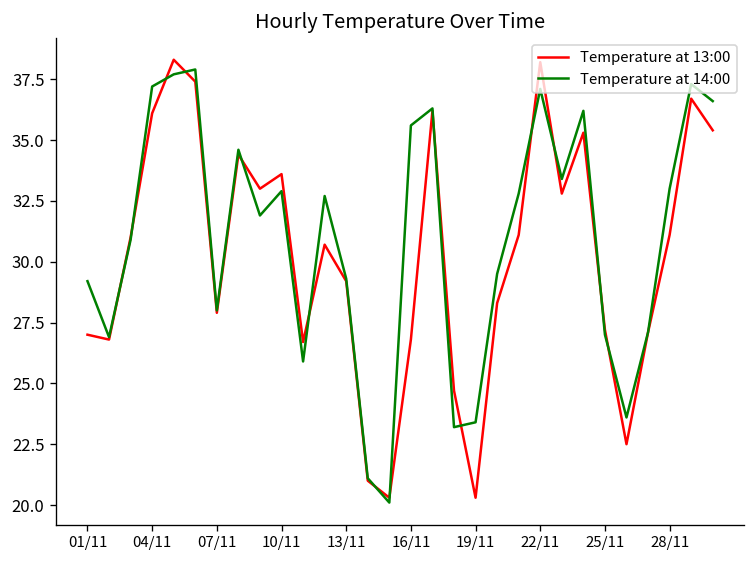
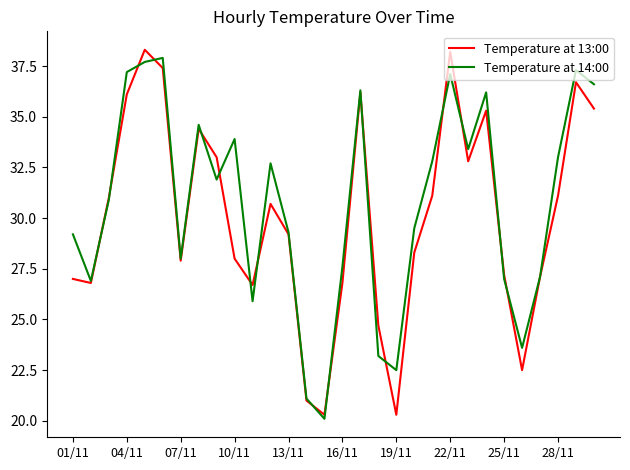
  {
    "Temperature at 13:00": {
      "01/11": 27.0,
      "04/11": 36.1,
-     "10/11": 33.6,
+     "10/11": 28.0,
      "16/11": 26.8,
      "19/11": 20.3,
      "25/11": 27.2,
      "28/11": 31.1
    },
    "Temperature at 14:00": {
      "01/11": 29.2,
      "04/11": 37.2,
-     "10/11": 32.9,
-     "16/11": 35.6,
-     "19/11": 23.4,
+     "10/11": 33.9,
+     "16/11": 27.6,
+     "19/11": 22.5,
      "25/11": 27.0,
      "28/11": 33.0
    }
  }
